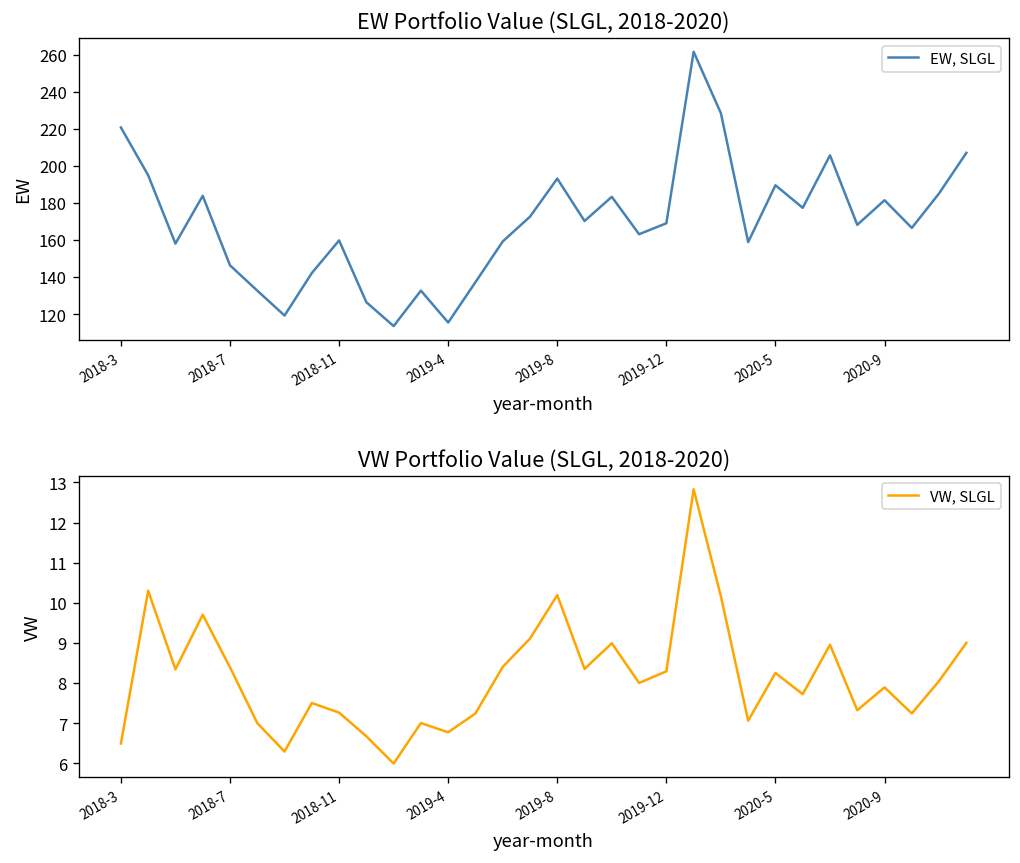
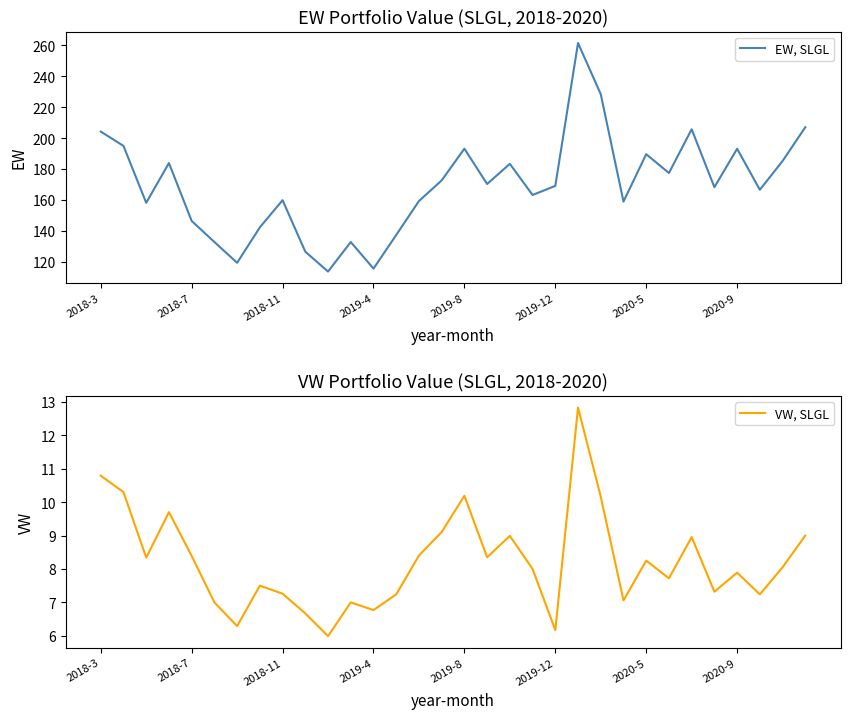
  {
    "EW Portfolio Value (SLGL, 2018-2020)": {
-     "2018-3": 221,
+     "2018-3": 204,
      "2018-7": 146,
      "2018-11": 160,
      "2019-4": 115,
      "2019-8": 193,
      "2019-12": 169,
      "2020-5": 190,
-     "2020-9": 181
+     "2020-9": 193
    },
    "VW Portfolio Value (SLGL, 2018-2020)": {
-     "2018-3": 6.5,
+     "2018-3": 10.8,
      "2018-7": 8.4,
      "2018-11": 7.3,
      "2019-4": 6.8,
      "2019-8": 10.2,
-     "2019-12": 8.3,
+     "2019-12": 6.2,
      "2020-5": 8.3,
      "2020-9": 7.9
    }
  }
